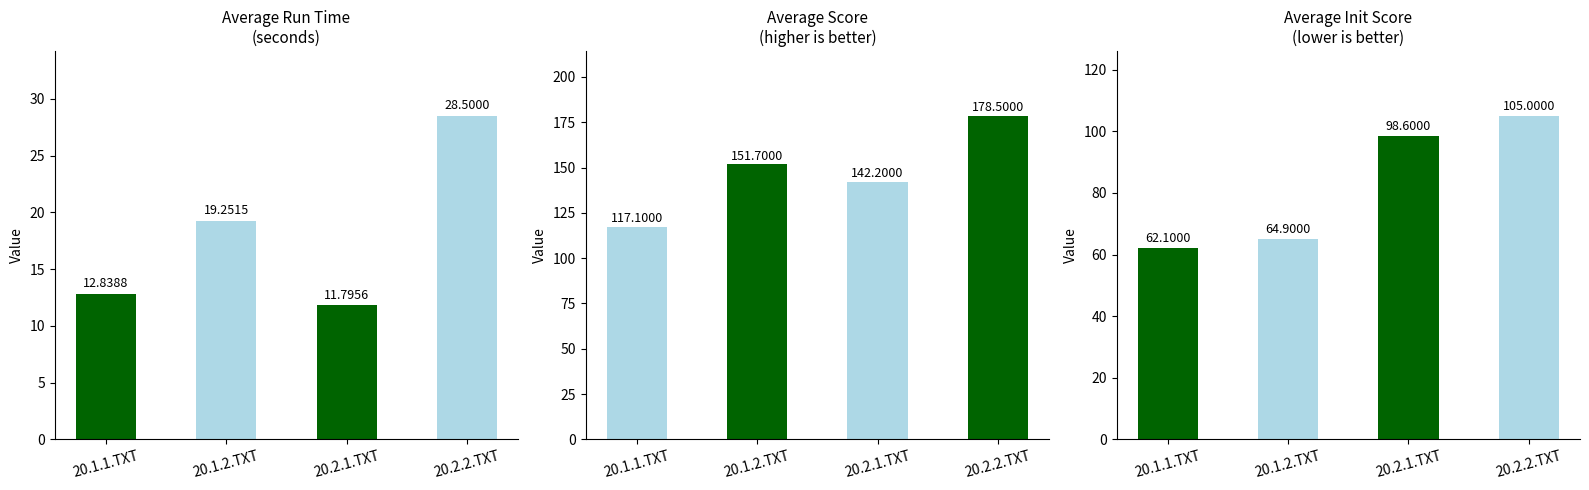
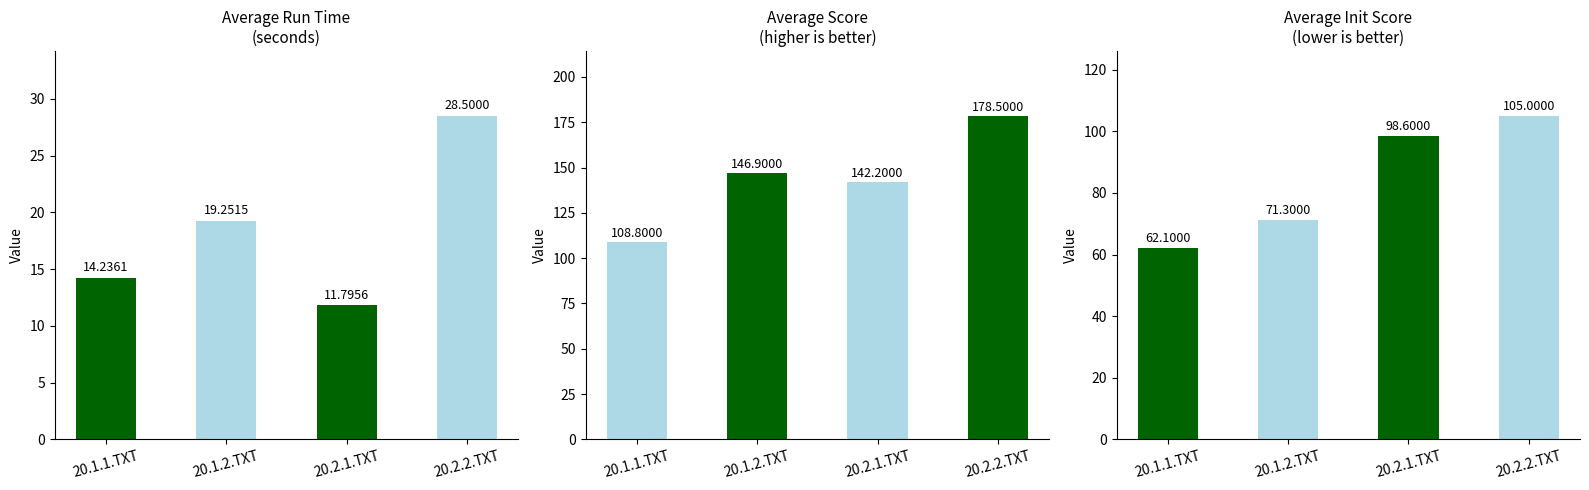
  {
    "Average Run Time (seconds)": {
-     "20.1.1.TXT": 12.8388,
+     "20.1.1.TXT": 14.2361,
      "20.1.2.TXT": 19.2515,
      "20.2.1.TXT": 11.7956,
      "20.2.2.TXT": 28.5000
    },
    "Average Score (higher is better)": {
-     "20.1.1.TXT": 117.1000,
-     "20.1.2.TXT": 151.7000,
+     "20.1.1.TXT": 108.8000,
+     "20.1.2.TXT": 146.9000,
      "20.2.1.TXT": 142.2000,
      "20.2.2.TXT": 178.5000
    },
    "Average Init Score (lower is better)": {
      "20.1.1.TXT": 62.1000,
-     "20.1.2.TXT": 64.9000,
+     "20.1.2.TXT": 71.3000,
      "20.2.1.TXT": 98.6000,
      "20.2.2.TXT": 105.0000
    }
  }
